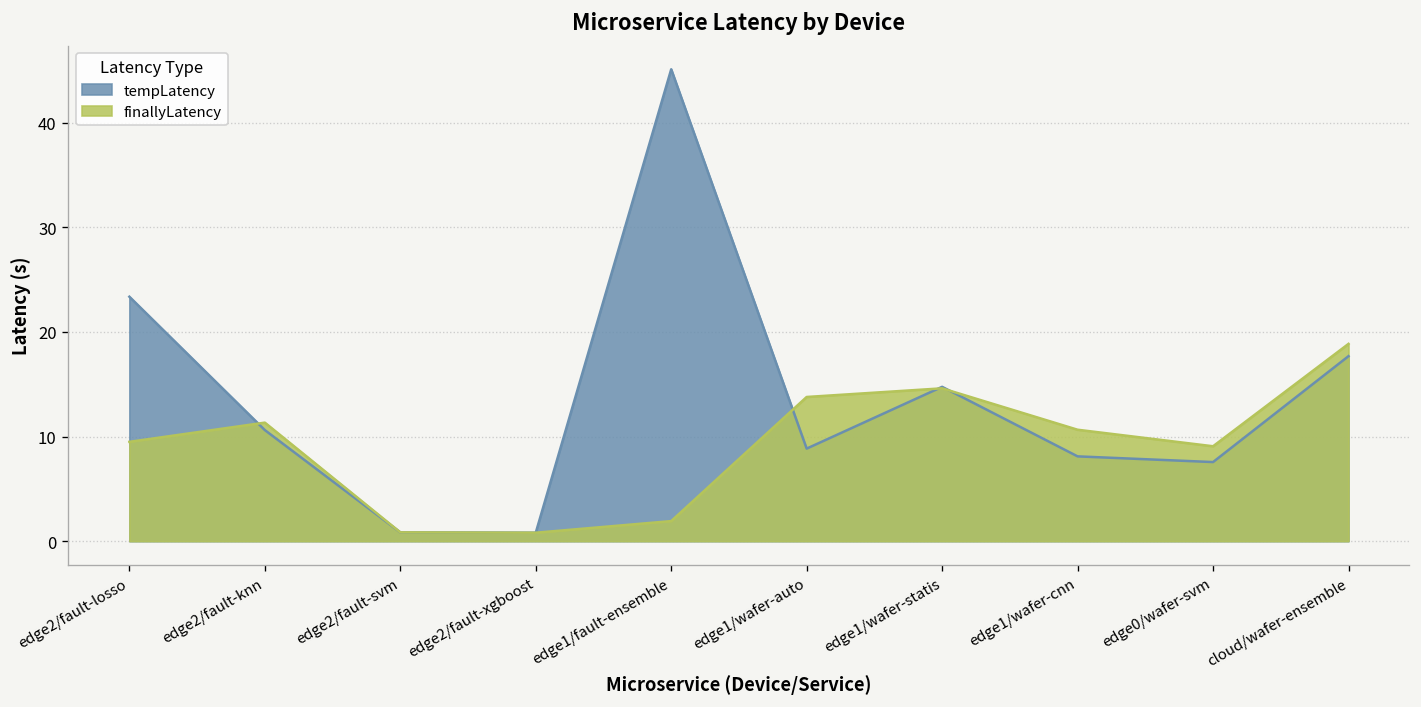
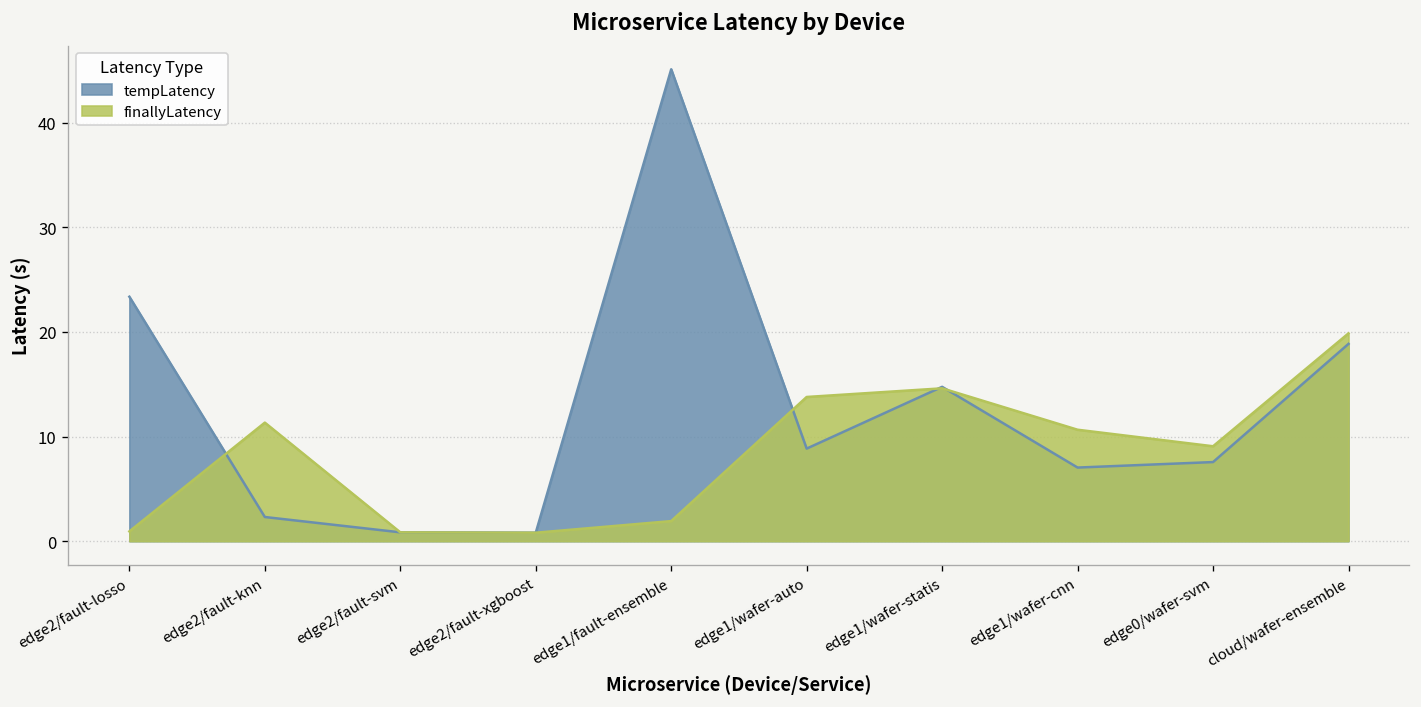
  {
    "tempLatency": {
      "edge2/fault-losso": 23,
-     "edge2/fault-knn": 11,
+     "edge2/fault-knn": 2,
      "edge1/fault-ensemble": 45,
      "edge1/wafer-auto": 9,
-     "edge1/wafer-cnn": 8,
+     "edge1/wafer-cnn": 7,
      "edge0/wafer-svm": 8,
-     "cloud/wafer-ensemble": 18
+     "cloud/wafer-ensemble": 19
    },
    "finallyLatency": {
-     "edge2/fault-losso": 9,
+     "edge2/fault-losso": 1,
      "edge2/fault-knn": 11,
      "edge1/fault-ensemble": 2,
      "edge1/wafer-auto": 14,
      "edge1/wafer-cnn": 11,
      "edge0/wafer-svm": 9,
-     "cloud/wafer-ensemble": 19
+     "cloud/wafer-ensemble": 20
    }
  }
